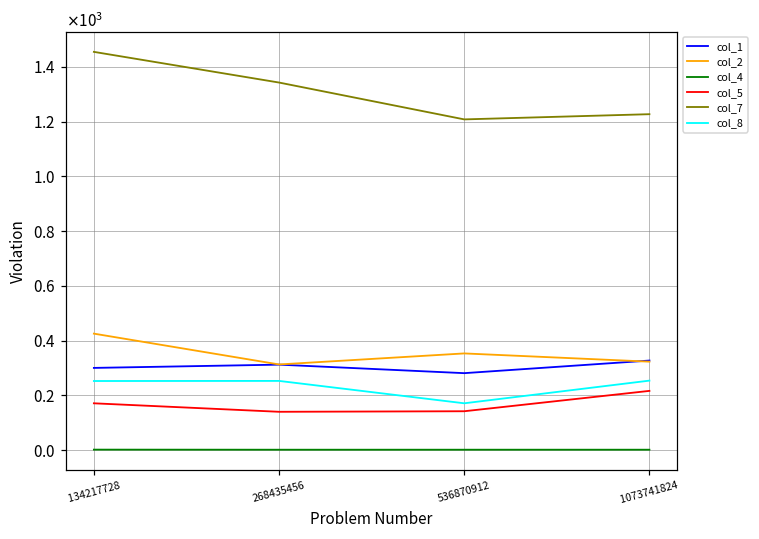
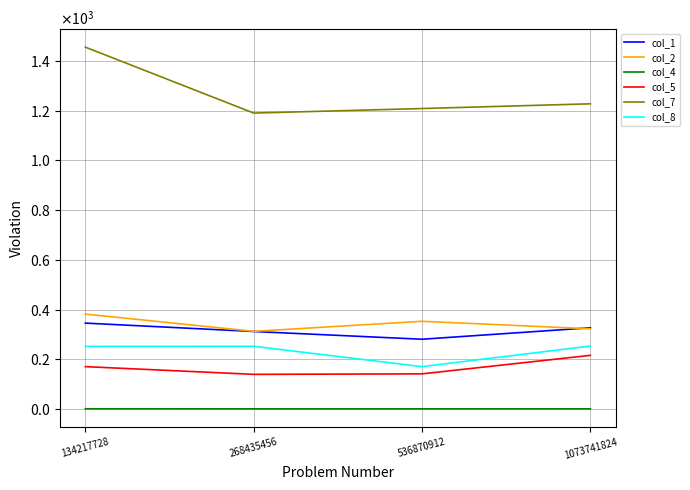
  {
    "col_1": {
-     "134217728": 300,
+     "134217728": 350,
      "536870912": 280
    },
    "col_2": {
-     "134217728": 430,
+     "134217728": 380,
      "536870912": 350
    },
    "col_4": {
      "134217728": 0,
      "268435456": 0,
      "536870912": 0,
      "1073741824": 0
    },
    "col_5": {
      "134217728": 170,
      "268435456": 140,
      "536870912": 140,
      "1073741824": 220
    },
    "col_7": {
      "134217728": 1450,
-     "268435456": 1340,
+     "268435456": 1190,
      "536870912": 1210,
      "1073741824": 1230
    },
    "col_8": {
      "134217728": 250,
      "268435456": 250,
      "536870912": 170,
      "1073741824": 250
    }
  }
